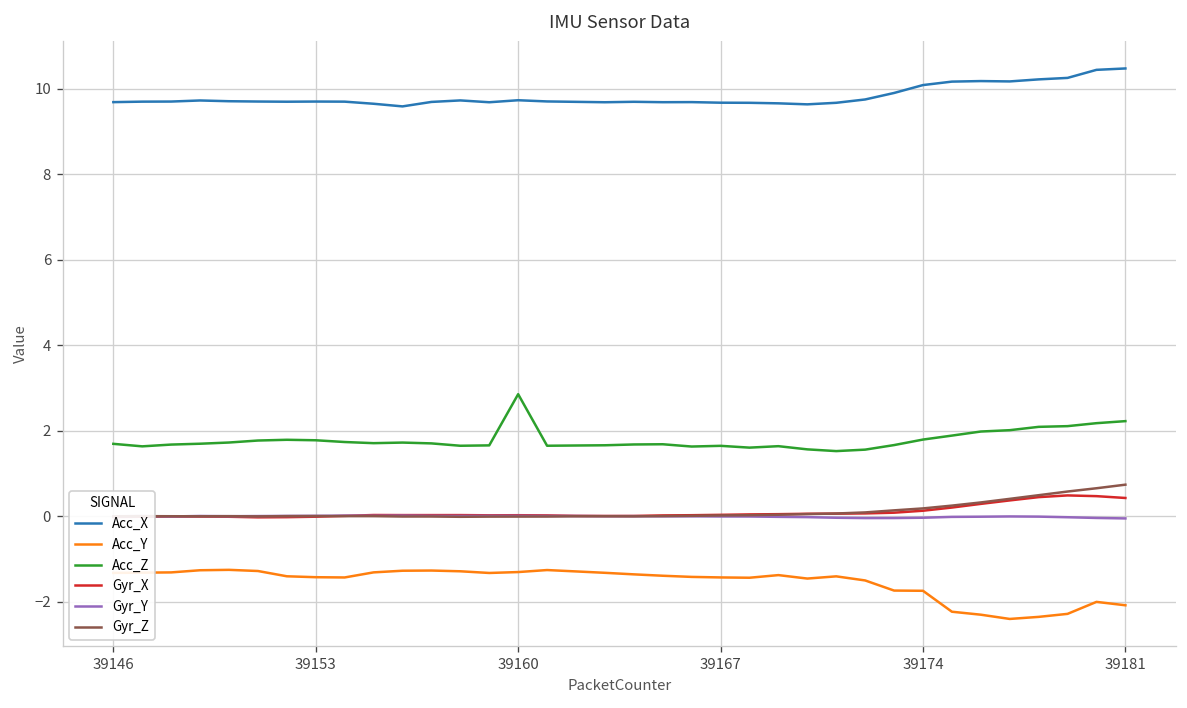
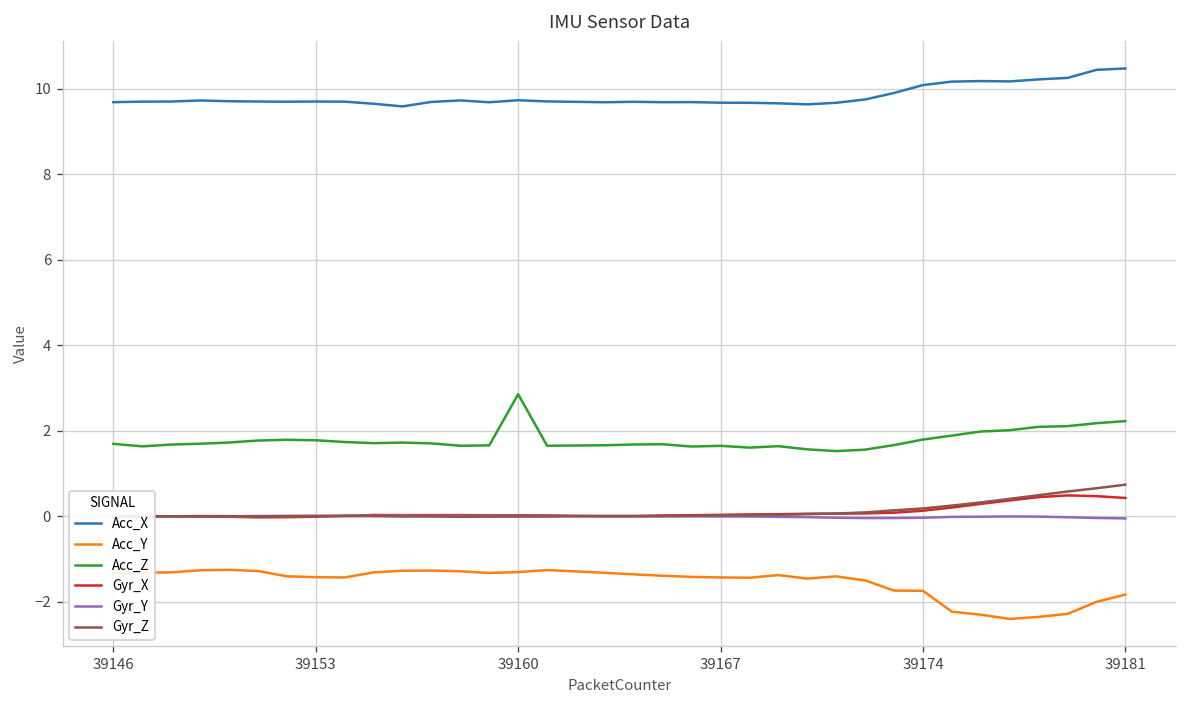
  {
    "Acc_X": {
      "39146": 9.7,
      "39153": 9.7,
      "39160": 9.7,
      "39167": 9.7,
      "39174": 10.1,
      "39181": 10.5
    },
    "Acc_Y": {
      "39153": -1.4,
      "39160": -1.3,
      "39167": -1.4,
      "39174": -1.7,
-     "39181": -2.1
+     "39181": -1.8
    },
    "Acc_Z": {
      "39146": 1.7,
      "39153": 1.8,
      "39160": 2.9,
      "39167": 1.6,
      "39174": 1.8,
      "39181": 2.2
    },
    "Gyr_X": {
      "39181": 0.4
    },
    "Gyr_Y": {
      "39174": 0.0,
      "39181": -0.1
    },
    "Gyr_Z": {
      "39181": 0.7
    }
  }
